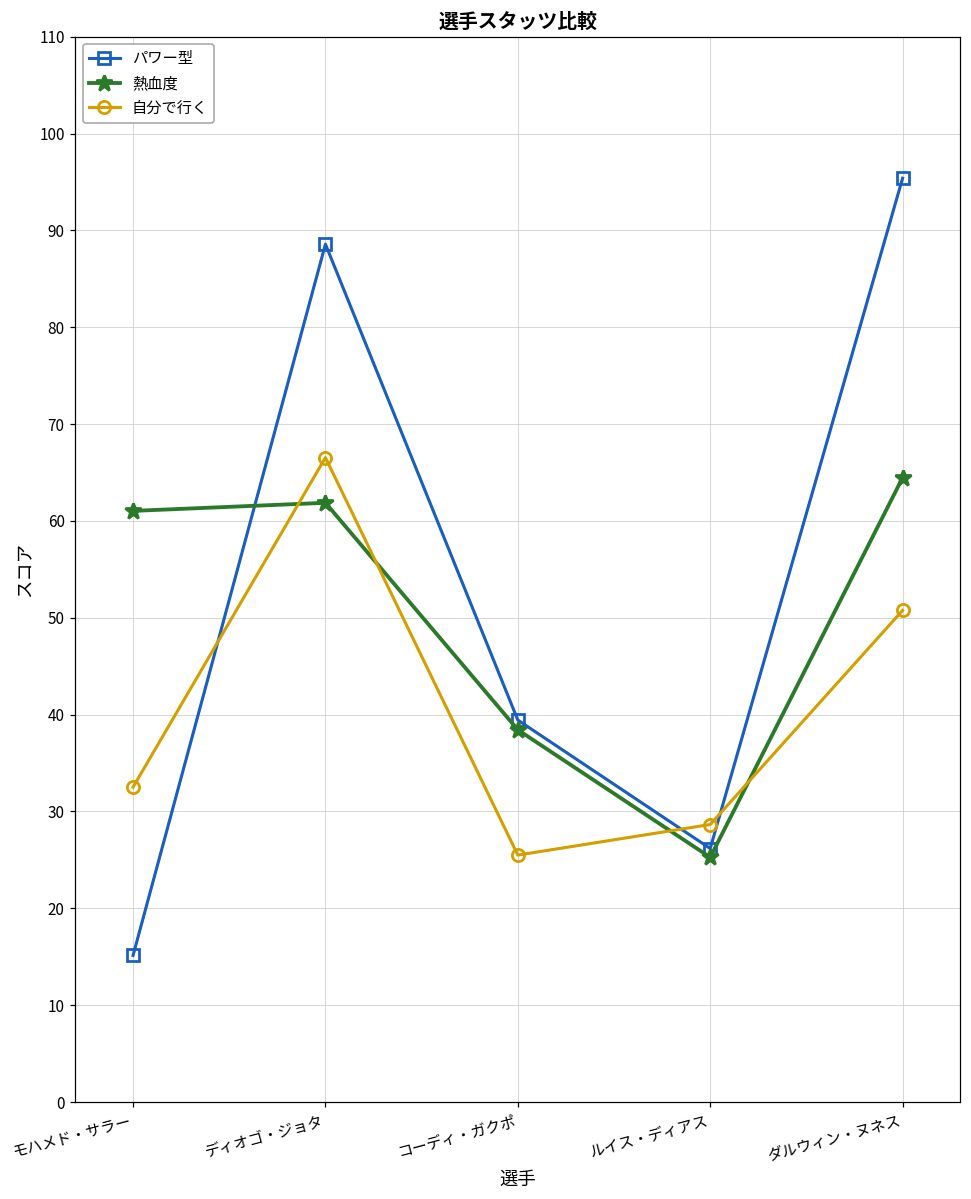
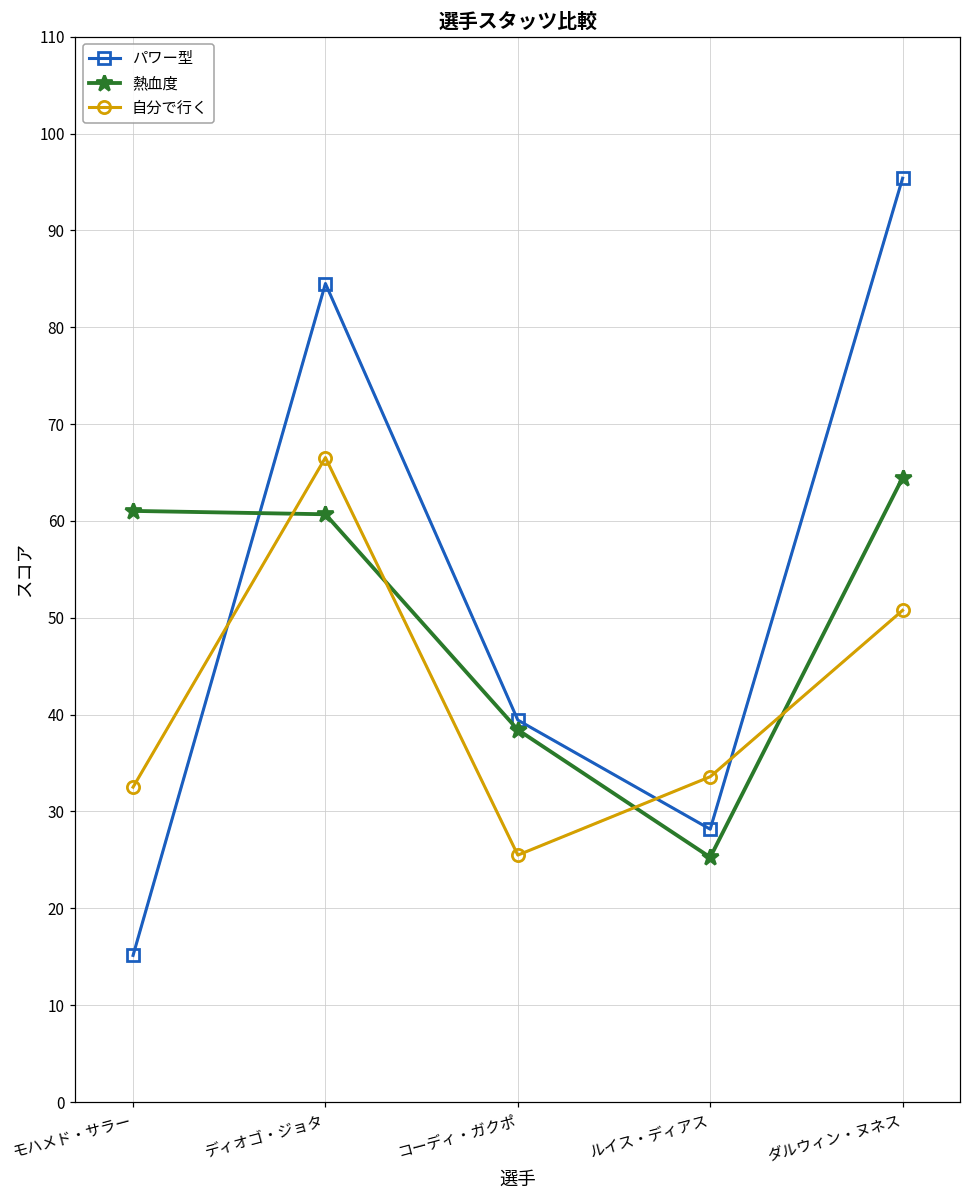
  {
    "パワー型": {
      "モハメド・サラー": 15,
-     "ディオゴ・ジョタ": 89,
+     "ディオゴ・ジョタ": 85,
      "コーディ・ガクポ": 39,
-     "ルイス・ディアス": 26,
+     "ルイス・ディアス": 28,
      "ダルウィン・ヌネス": 95
    },
    "熱血度": {
      "モハメド・サラー": 61,
-     "ディオゴ・ジョタ": 62,
+     "ディオゴ・ジョタ": 61,
      "コーディ・ガクポ": 38,
      "ルイス・ディアス": 25,
      "ダルウィン・ヌネス": 64
    },
    "自分で行く": {
      "モハメド・サラー": 33,
      "ディオゴ・ジョタ": 67,
      "コーディ・ガクポ": 25,
-     "ルイス・ディアス": 29,
+     "ルイス・ディアス": 34,
      "ダルウィン・ヌネス": 51
    }
  }
